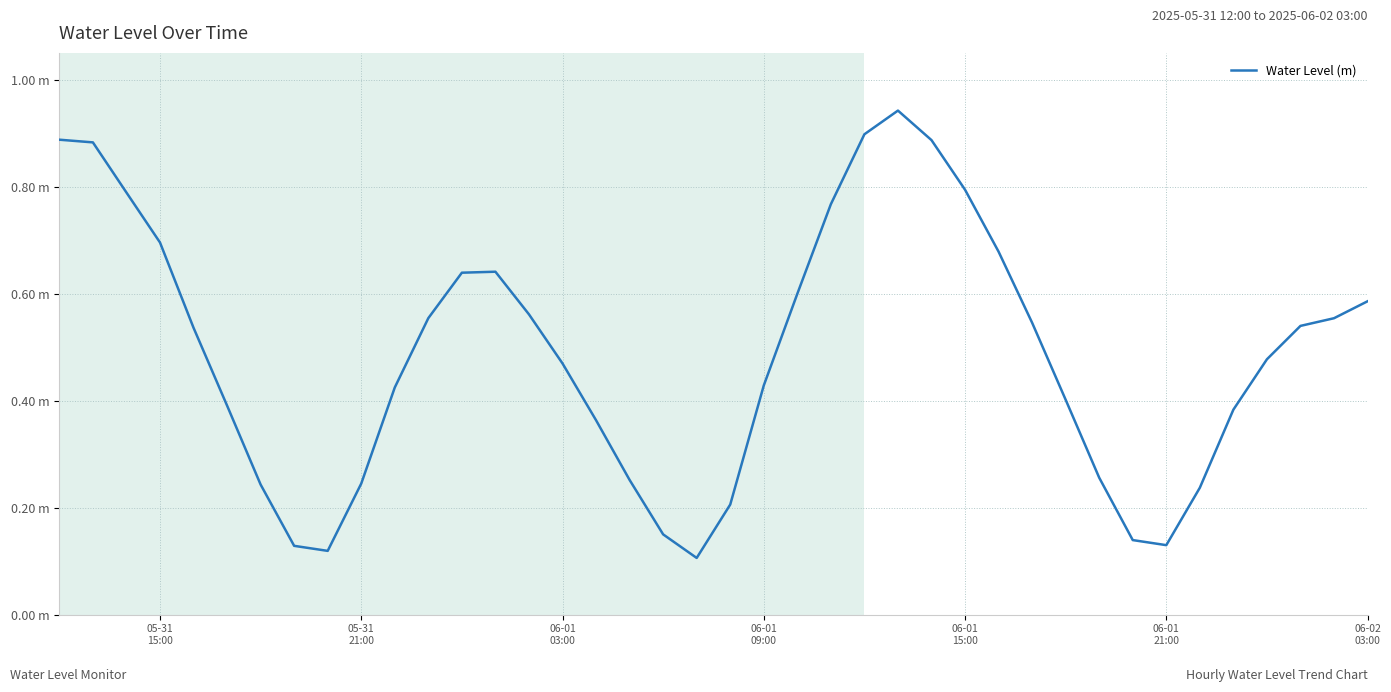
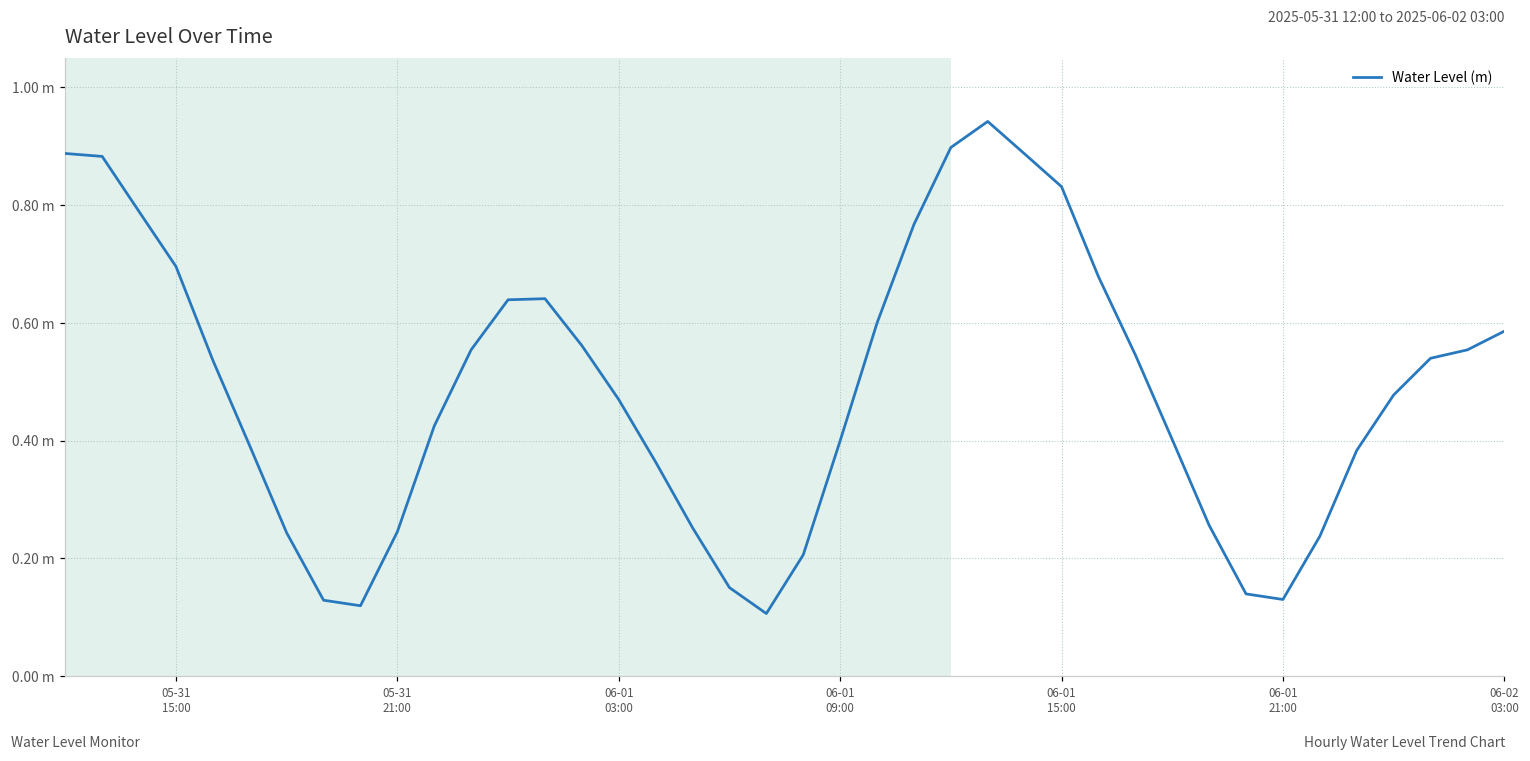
  {
    "05-31 15:00": "0.70 m",
    "05-31 21:00": "0.25 m",
    "06-01 03:00": "0.47 m",
-   "06-01 09:00": "0.43 m",
-   "06-01 15:00": "0.79 m",
+   "06-01 09:00": "0.40 m",
+   "06-01 15:00": "0.83 m",
    "06-01 21:00": "0.13 m",
    "06-02 03:00": "0.59 m"
  }
